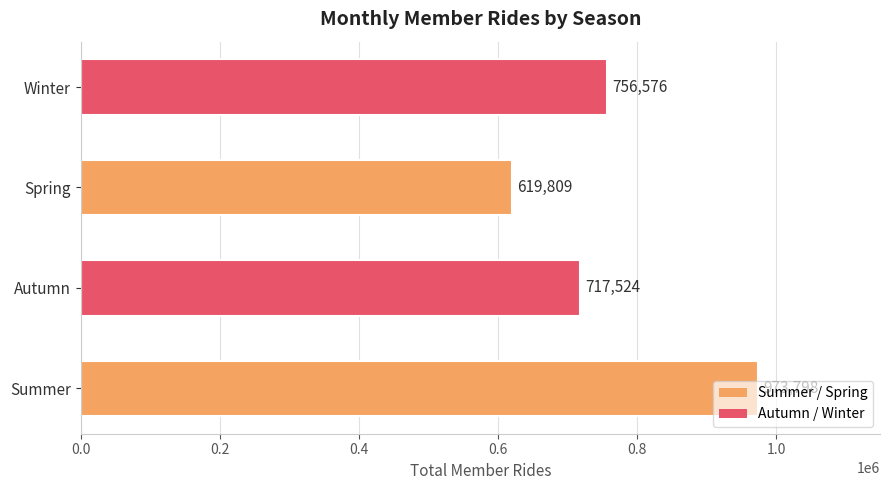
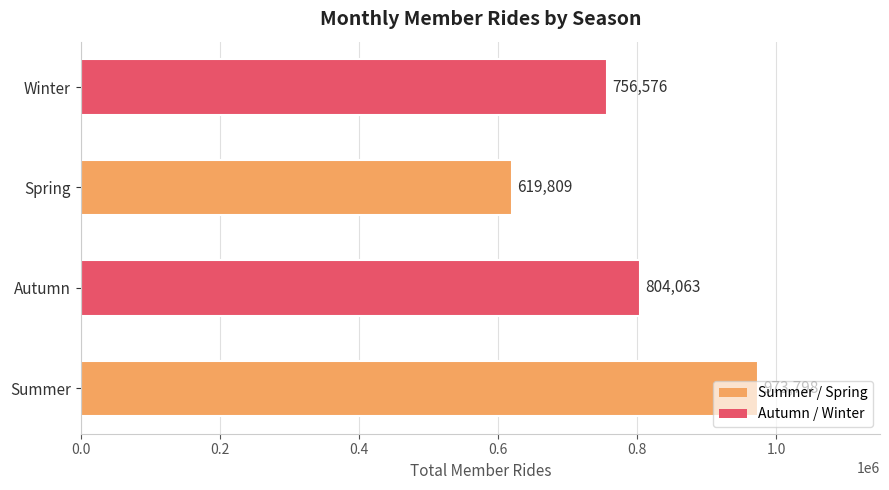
  {
    "Winter": "756,576",
    "Spring": "619,809",
-   "Autumn": "717,524"
+   "Autumn": "804,063"
  }
